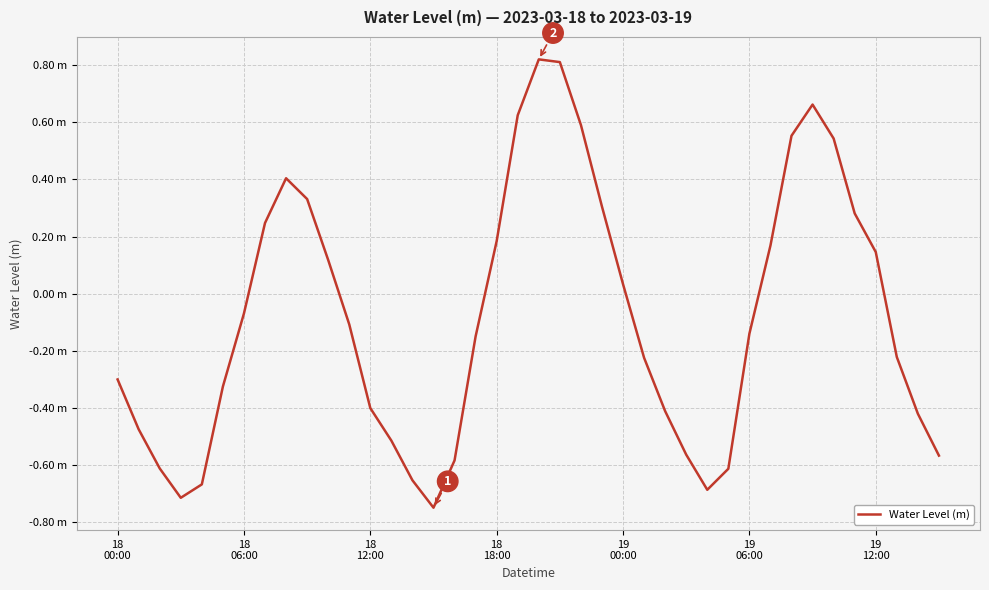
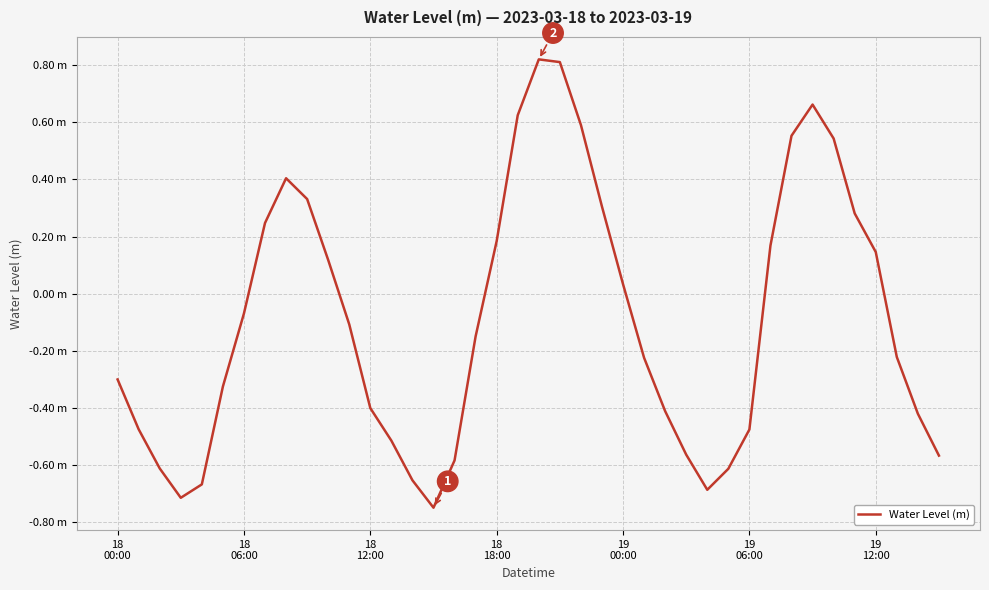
  {
    "18 00:00": "-0.30 m",
    "18 06:00": "-0.07 m",
    "18 12:00": "-0.40 m",
    "18 18:00": "0.18 m",
    "19 00:00": "0.03 m",
-   "19 06:00": "-0.14 m",
+   "19 06:00": "-0.48 m",
    "19 12:00": "0.15 m"
  }
